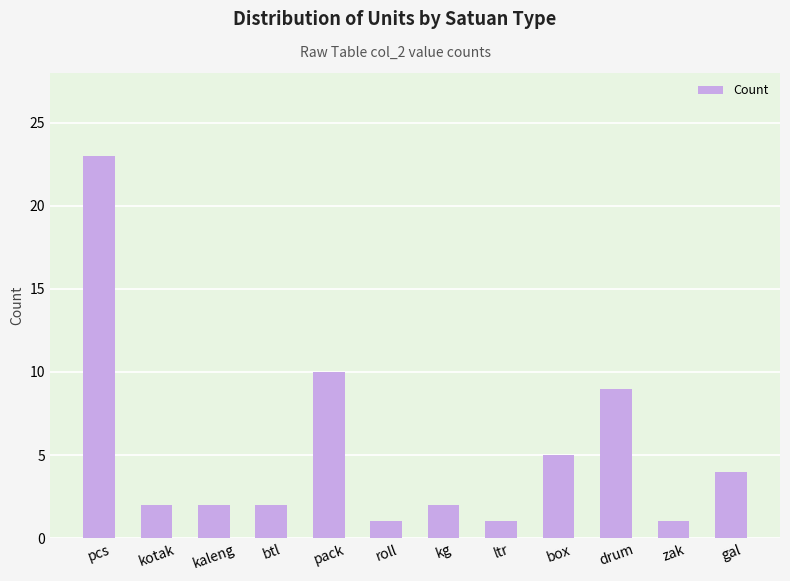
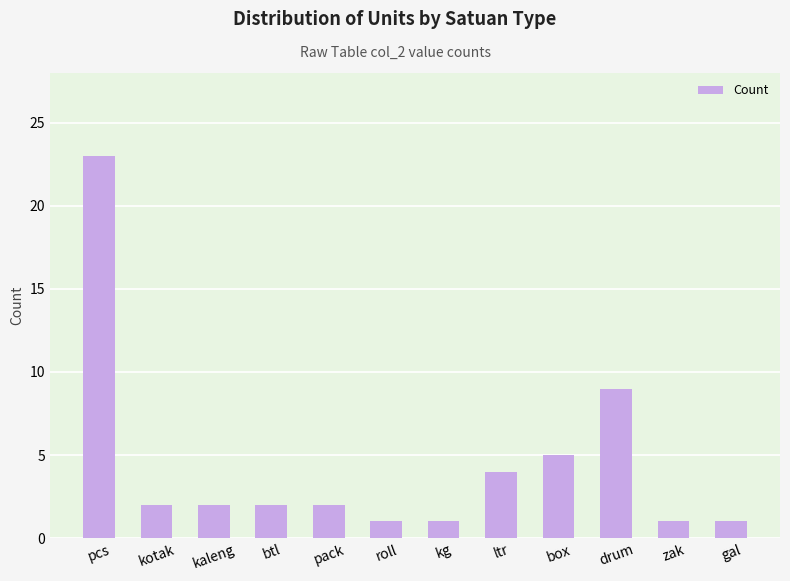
  {
    "pcs": 23,
    "kotak": 2,
    "kaleng": 2,
    "btl": 2,
-   "pack": 10,
+   "pack": 2,
    "roll": 1,
-   "kg": 2,
-   "ltr": 1,
+   "kg": 1,
+   "ltr": 4,
    "box": 5,
    "drum": 9,
    "zak": 1,
-   "gal": 4
+   "gal": 1
  }
